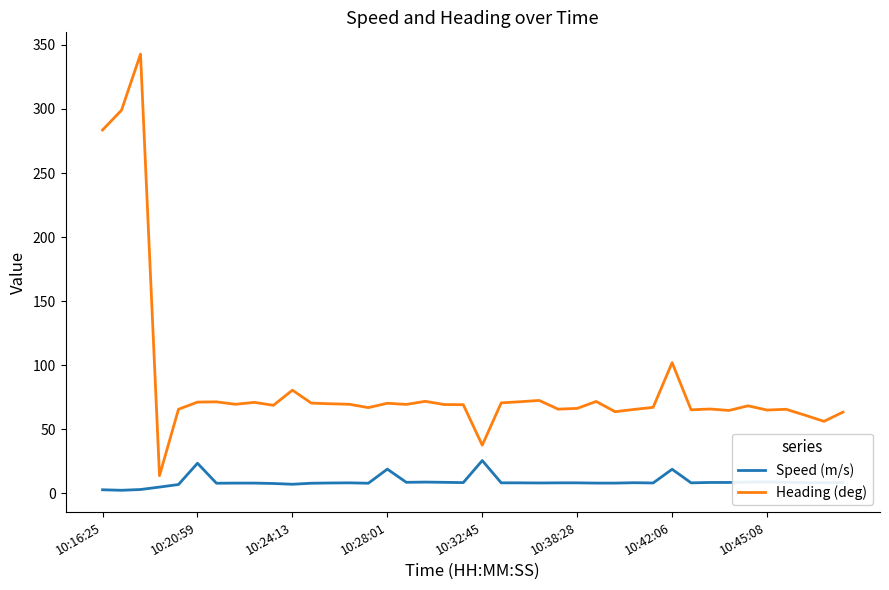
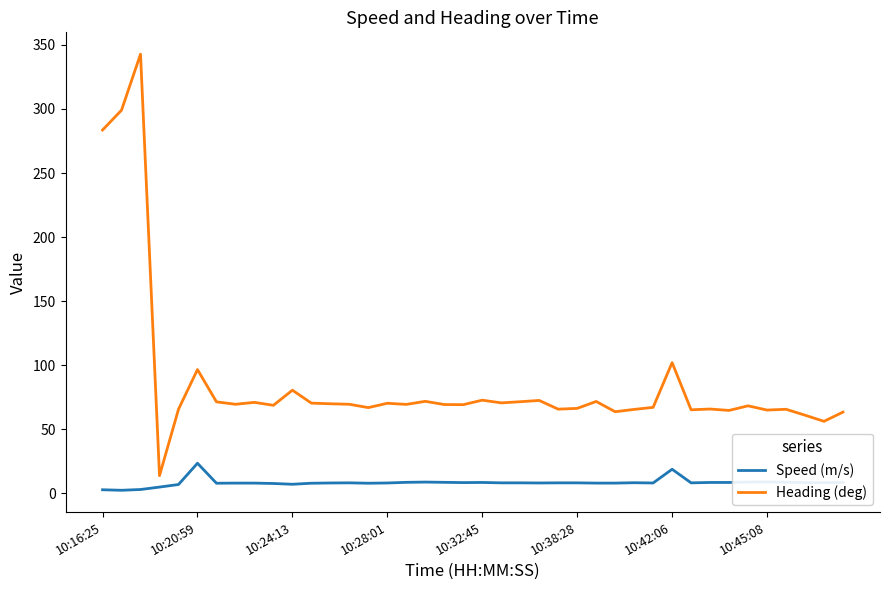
  {
    "Speed (m/s)": {
      "10:16:25": 3,
      "10:20:59": 24,
      "10:24:13": 7,
-     "10:28:01": 19,
-     "10:32:45": 26,
+     "10:28:01": 8,
+     "10:32:45": 9,
      "10:38:28": 8,
      "10:42:06": 19
    },
    "Heading (deg)": {
      "10:16:25": 284,
-     "10:20:59": 71,
+     "10:20:59": 97,
      "10:24:13": 81,
      "10:28:01": 70,
-     "10:32:45": 38,
+     "10:32:45": 73,
      "10:38:28": 66,
      "10:42:06": 102,
      "10:45:08": 65
    }
  }
